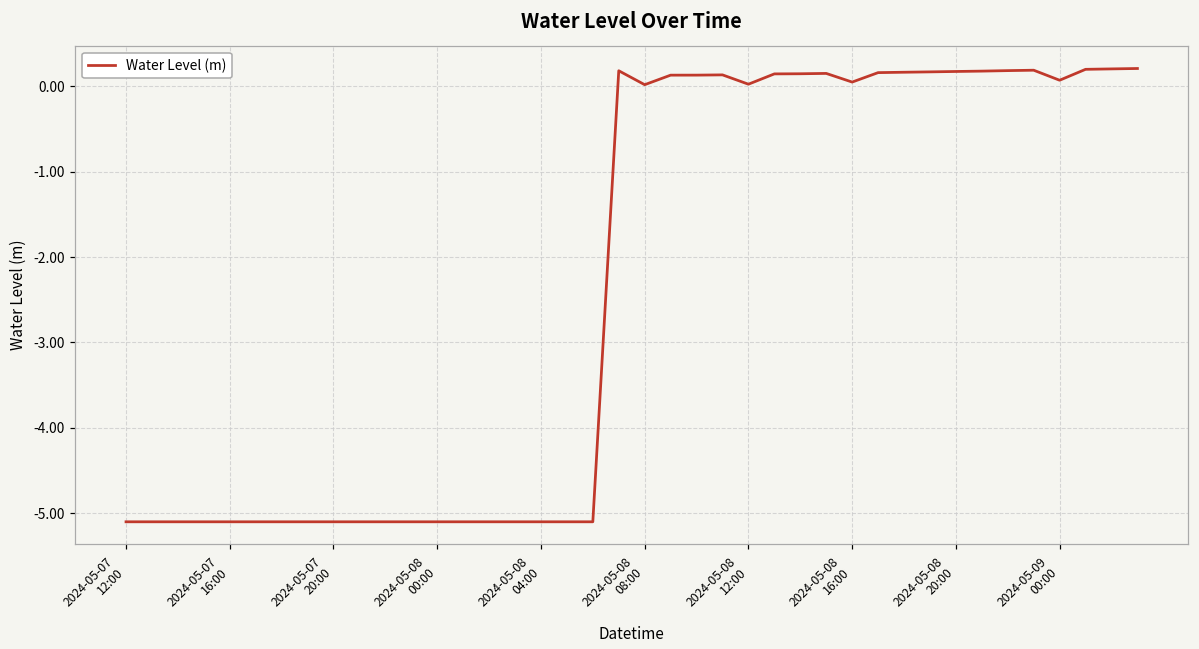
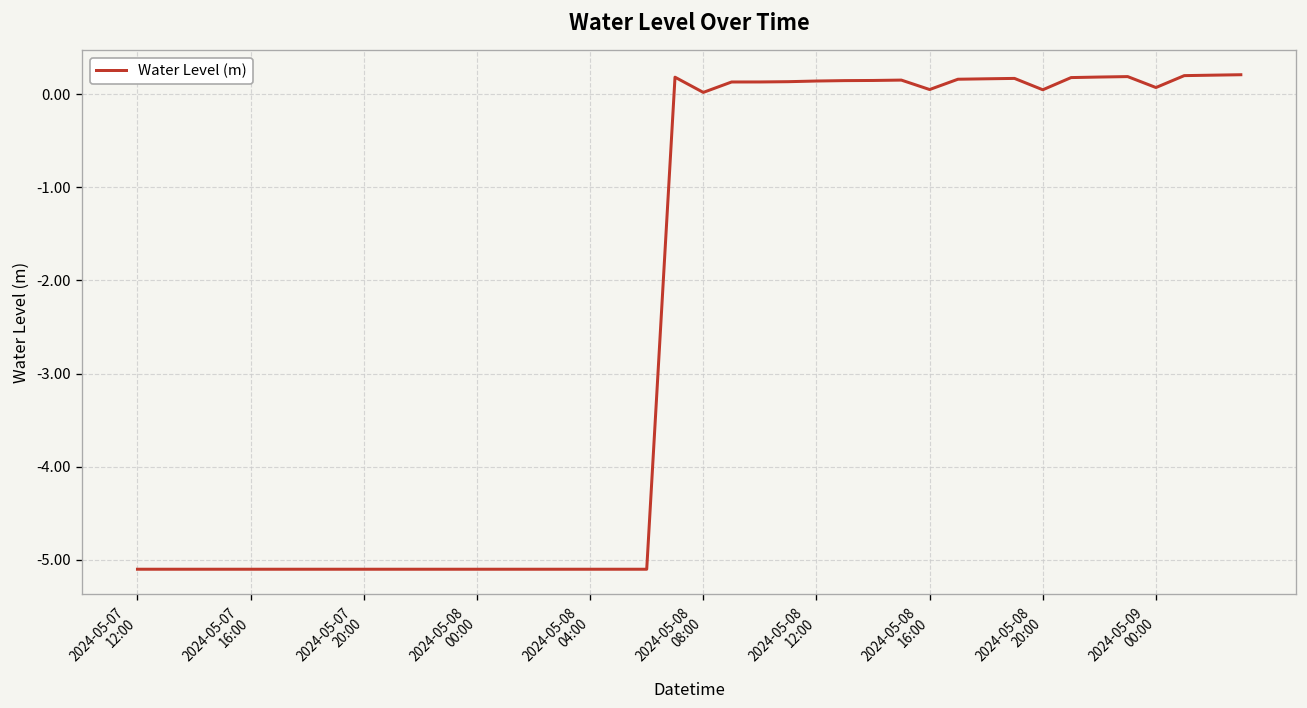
  {
    "2024-05-07 12:00": -5.1,
    "2024-05-07 16:00": -5.1,
    "2024-05-07 20:00": -5.1,
    "2024-05-08 00:00": -5.1,
    "2024-05-08 04:00": -5.1,
    "2024-05-08 08:00": 0.0,
-   "2024-05-08 12:00": 0.0,
+   "2024-05-08 12:00": 0.1,
    "2024-05-08 16:00": 0.0,
-   "2024-05-08 20:00": 0.2,
+   "2024-05-08 20:00": 0.0,
    "2024-05-09 00:00": 0.1
  }
